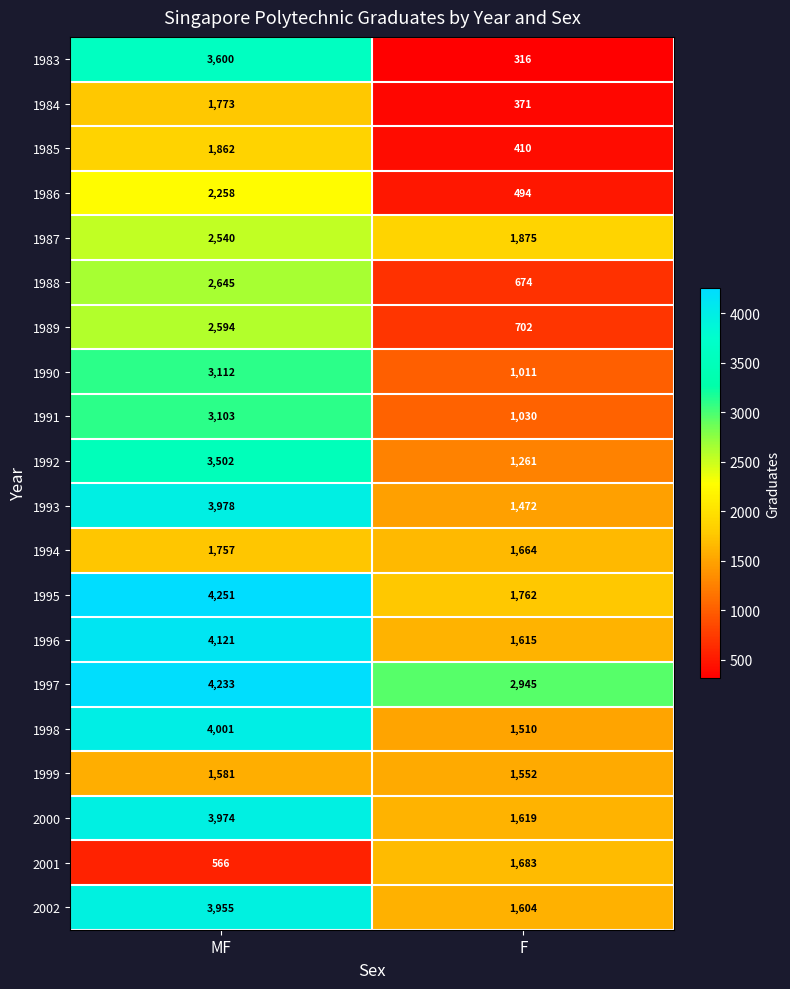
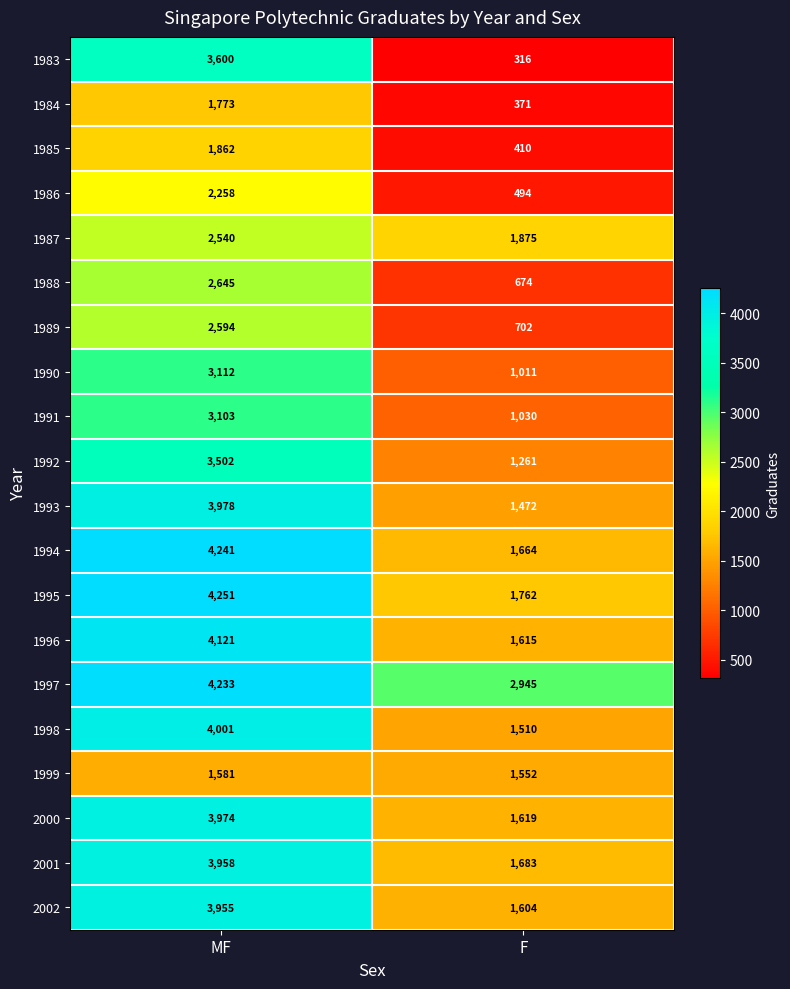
  {
    "1983": {
      "MF": "3,600",
      "F": "316"
    },
    "1984": {
      "MF": "1,773",
      "F": "371"
    },
    "1985": {
      "MF": "1,862",
      "F": "410"
    },
    "1986": {
      "MF": "2,258",
      "F": "494"
    },
    "1987": {
      "MF": "2,540",
      "F": "1,875"
    },
    "1988": {
      "MF": "2,645",
      "F": "674"
    },
    "1989": {
      "MF": "2,594",
      "F": "702"
    },
    "1990": {
      "MF": "3,112",
      "F": "1,011"
    },
    "1991": {
      "MF": "3,103",
      "F": "1,030"
    },
    "1992": {
      "MF": "3,502",
      "F": "1,261"
    },
    "1993": {
      "MF": "3,978",
      "F": "1,472"
    },
    "1994": {
-     "MF": "1,757",
+     "MF": "4,241",
      "F": "1,664"
    },
    "1995": {
      "MF": "4,251",
      "F": "1,762"
    },
    "1996": {
      "MF": "4,121",
      "F": "1,615"
    },
    "1997": {
      "MF": "4,233",
      "F": "2,945"
    },
    "1998": {
      "MF": "4,001",
      "F": "1,510"
    },
    "1999": {
      "MF": "1,581",
      "F": "1,552"
    },
    "2000": {
      "MF": "3,974",
      "F": "1,619"
    },
    "2001": {
-     "MF": "566",
+     "MF": "3,958",
      "F": "1,683"
    },
    "2002": {
      "MF": "3,955",
      "F": "1,604"
    }
  }
